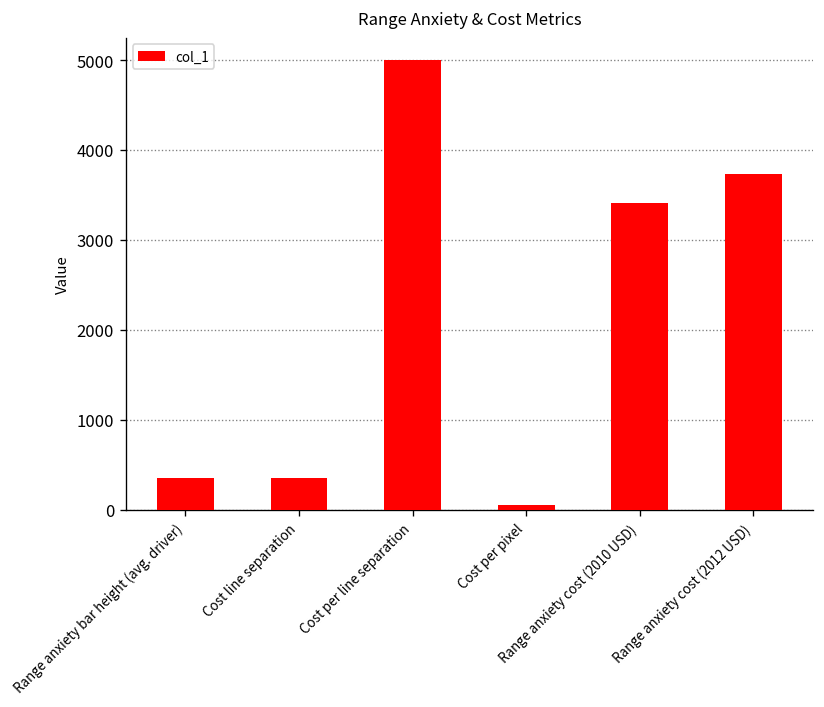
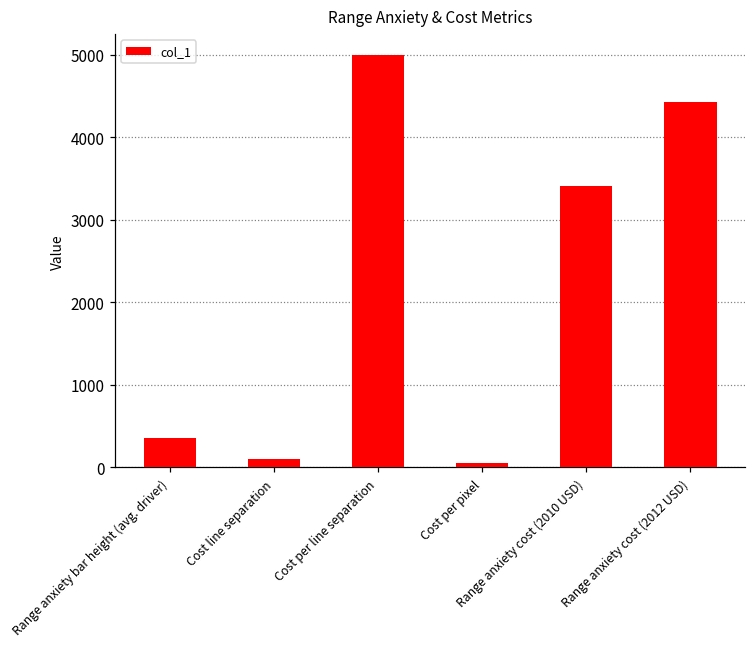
  {
    "Range anxiety bar height (avg. driver)": 400,
-   "Cost line separation": 400,
+   "Cost line separation": 100,
    "Cost per line separation": 5000,
    "Cost per pixel": 100,
    "Range anxiety cost (2010 USD)": 3400,
-   "Range anxiety cost (2012 USD)": 3700
+   "Range anxiety cost (2012 USD)": 4400
  }
